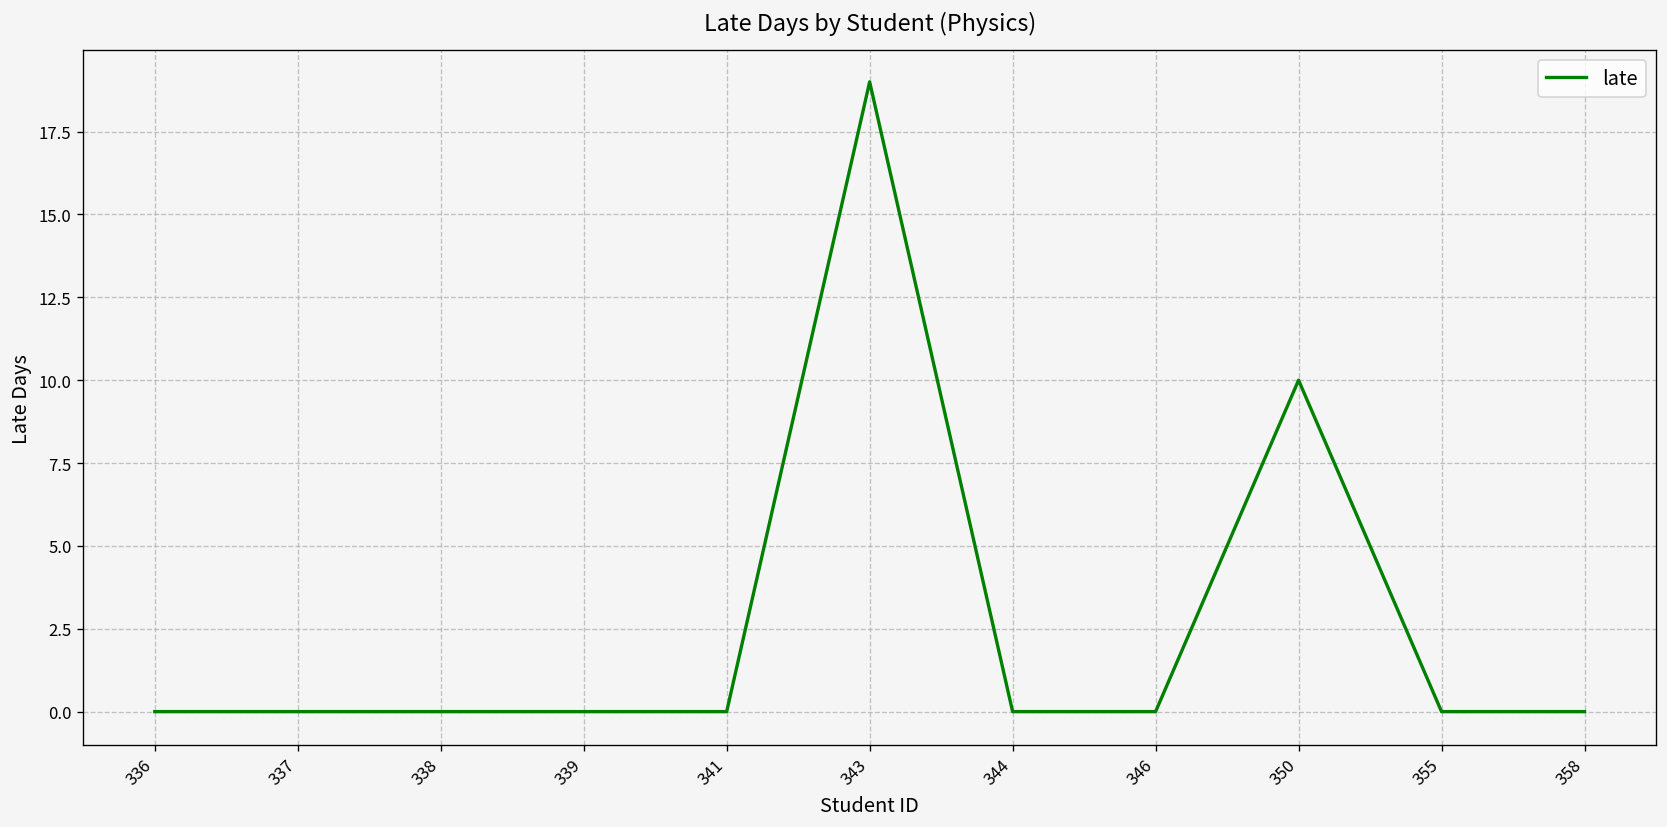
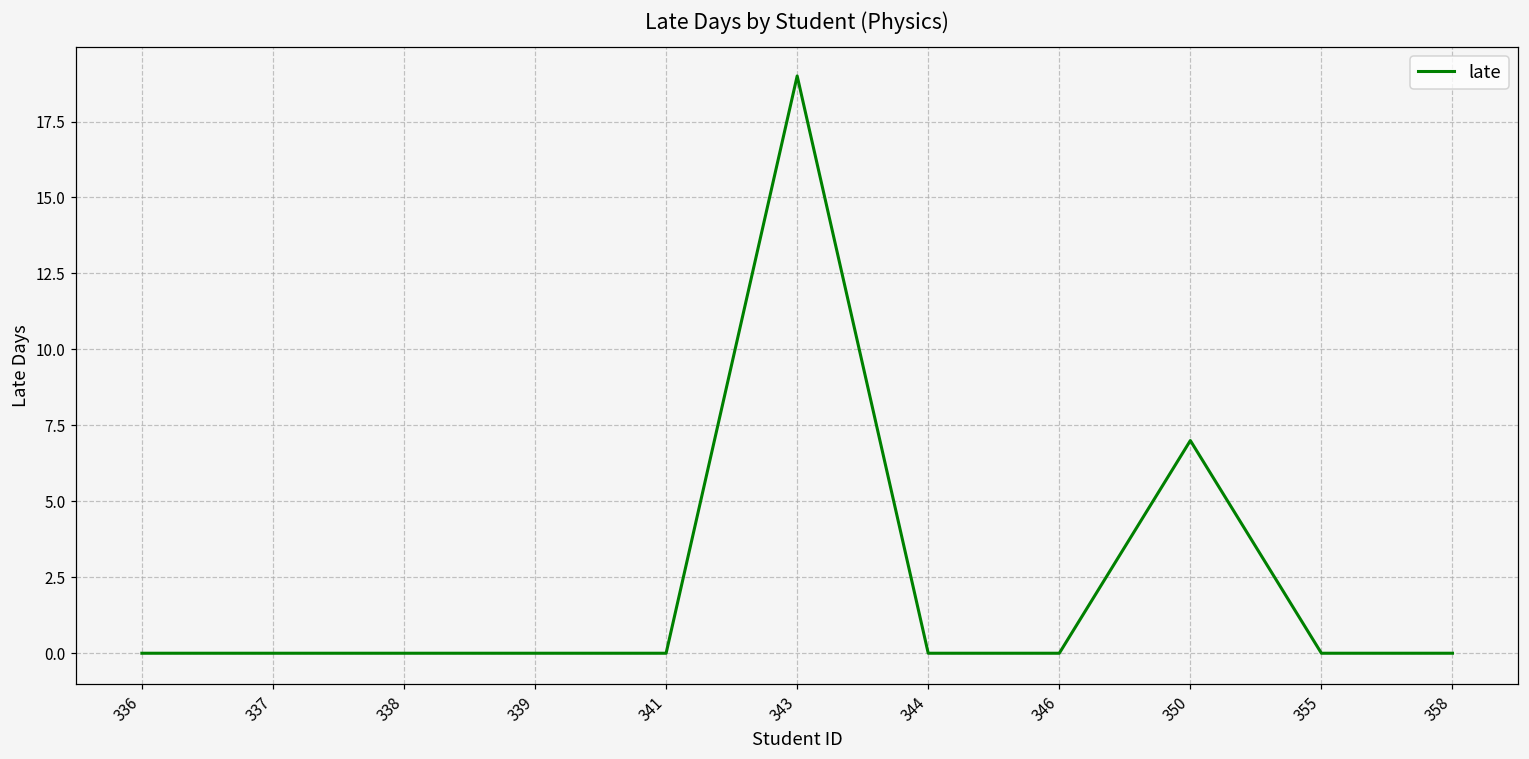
  {
    "336": 0,
    "337": 0,
    "338": 0,
    "339": 0,
    "341": 0,
    "343": 19,
    "344": 0,
    "346": 0,
-   "350": 10,
+   "350": 7,
    "355": 0,
    "358": 0
  }
